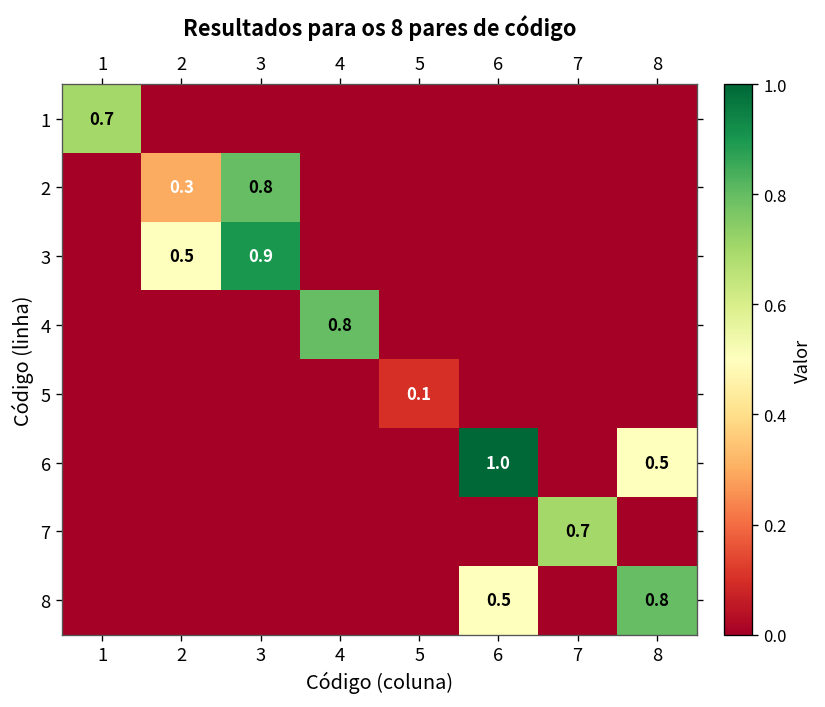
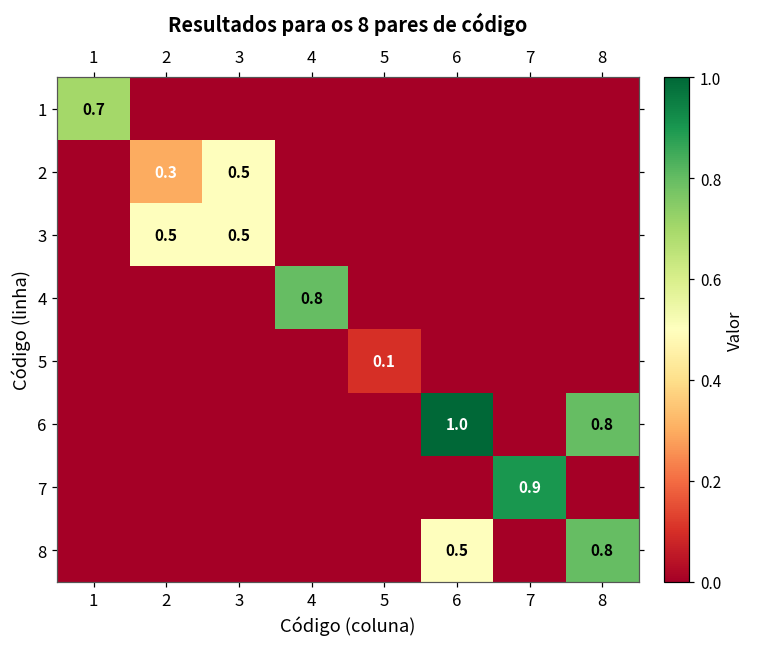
  {
    "1": {
      "1": 0.7
    },
    "2": {
      "2": 0.3,
-     "3": 0.8
+     "3": 0.5
    },
    "3": {
      "2": 0.5,
-     "3": 0.9
+     "3": 0.5
    },
    "4": {
      "4": 0.8
    },
    "5": {
      "5": 0.1
    },
    "6": {
      "6": 1.0,
-     "8": 0.5
+     "8": 0.8
    },
    "7": {
-     "7": 0.7
+     "7": 0.9
    },
    "8": {
      "6": 0.5,
      "8": 0.8
    }
  }
